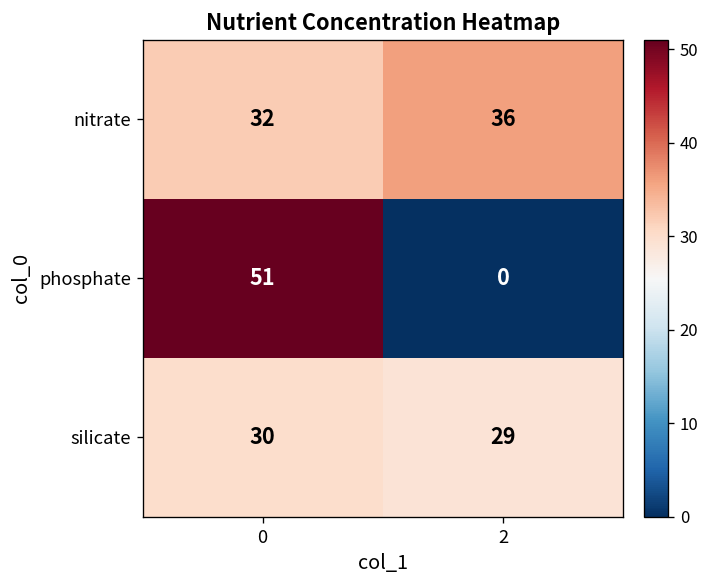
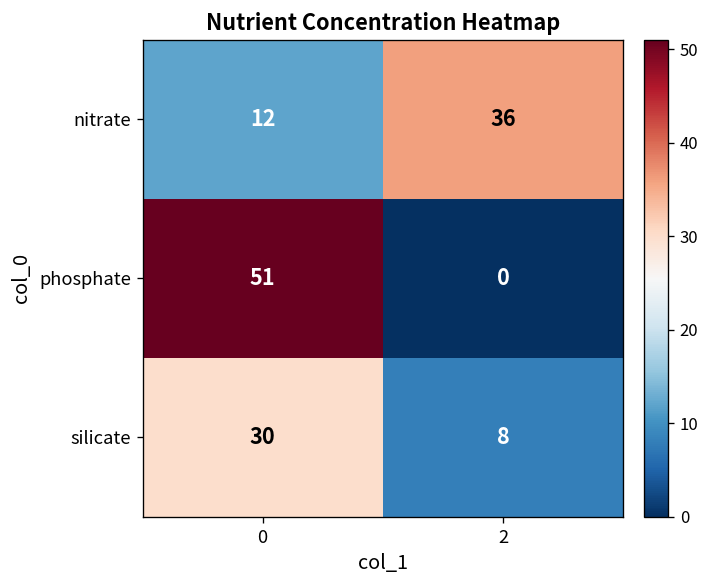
  {
    "nitrate": {
-     "0": 32,
+     "0": 12,
      "2": 36
    },
    "phosphate": {
      "0": 51,
      "2": 0
    },
    "silicate": {
      "0": 30,
-     "2": 29
+     "2": 8
    }
  }
